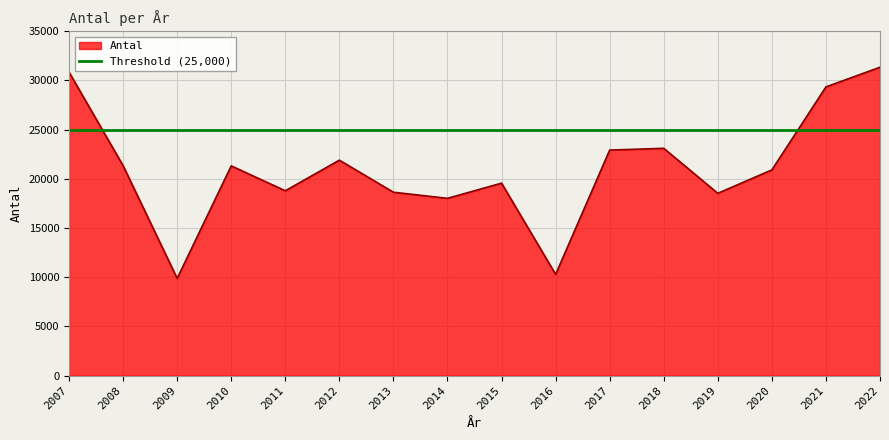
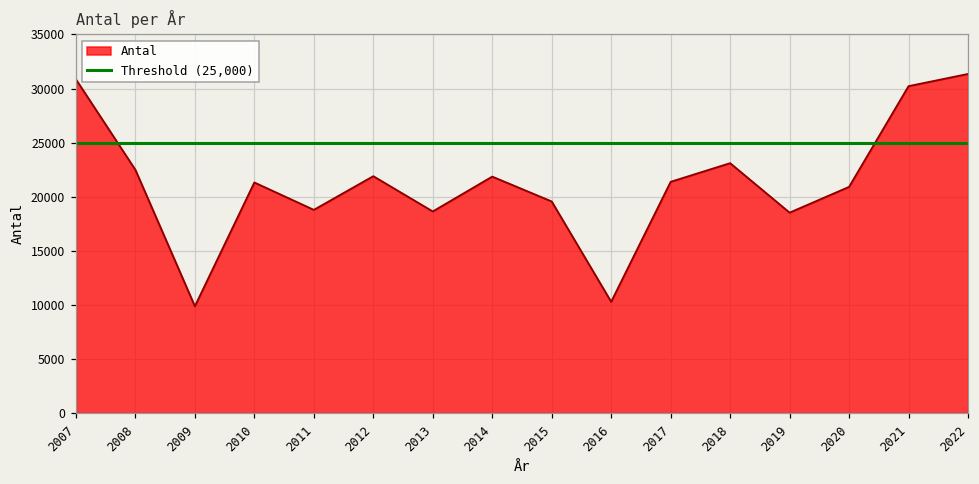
  {
    "2007": 31000,
-   "2008": 21000,
+   "2008": 22000,
    "2009": 10000,
    "2010": 21000,
    "2011": 19000,
    "2012": 22000,
    "2013": 19000,
-   "2014": 18000,
+   "2014": 22000,
    "2015": 20000,
    "2016": 10000,
-   "2017": 23000,
+   "2017": 21000,
    "2018": 23000,
    "2019": 19000,
    "2020": 21000,
-   "2021": 29000,
+   "2021": 30000,
    "2022": 31000
  }
